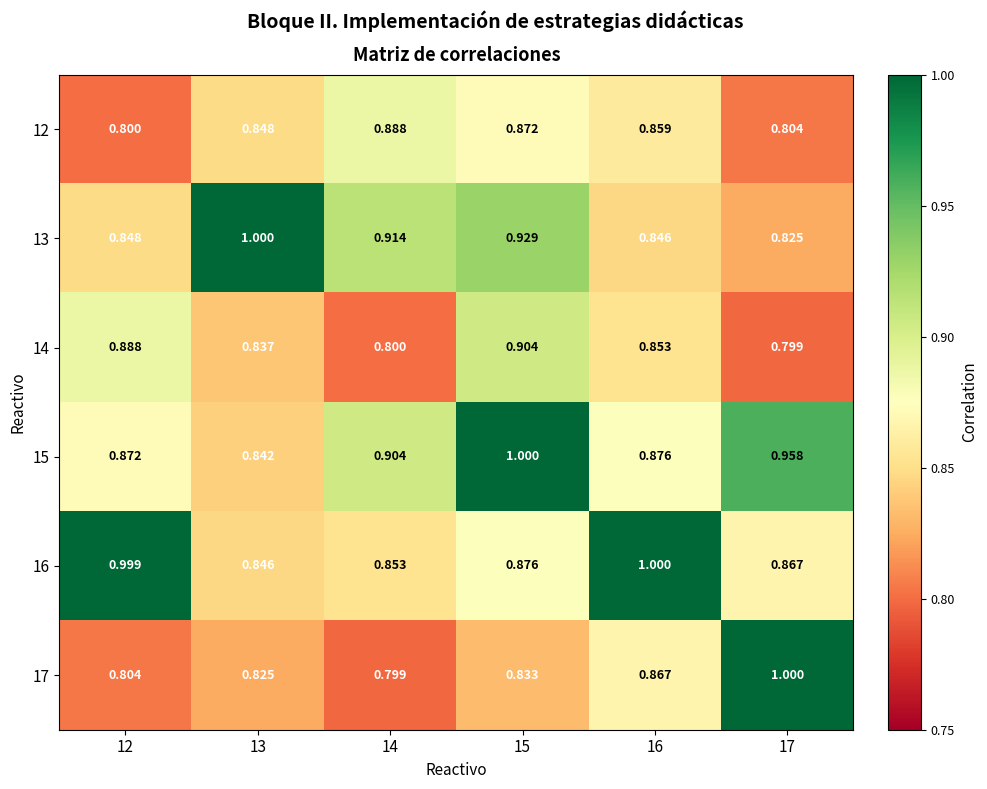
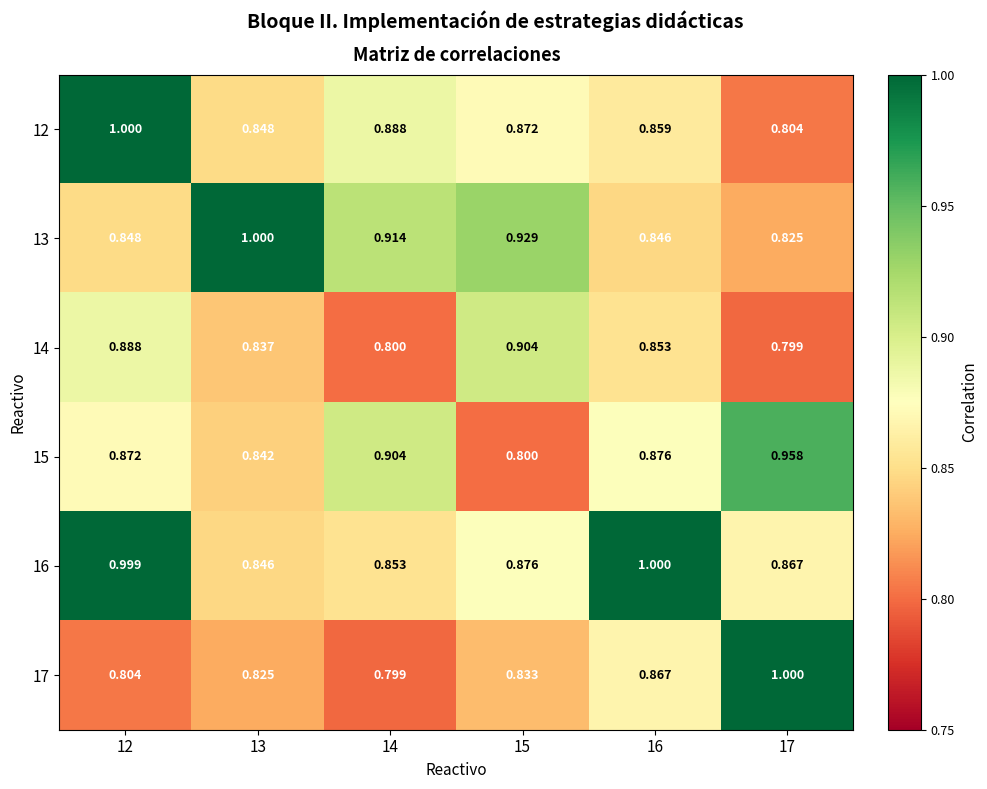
  {
    "12": {
-     "12": 0.800,
+     "12": 1.000,
      "13": 0.848,
      "14": 0.888,
      "15": 0.872,
      "16": 0.859,
      "17": 0.804
    },
    "13": {
      "12": 0.848,
      "13": 1.000,
      "14": 0.914,
      "15": 0.929,
      "16": 0.846,
      "17": 0.825
    },
    "14": {
      "12": 0.888,
      "13": 0.837,
      "14": 0.800,
      "15": 0.904,
      "16": 0.853,
      "17": 0.799
    },
    "15": {
      "12": 0.872,
      "13": 0.842,
      "14": 0.904,
-     "15": 1.000,
+     "15": 0.800,
      "16": 0.876,
      "17": 0.958
    },
    "16": {
      "12": 0.999,
      "13": 0.846,
      "14": 0.853,
      "15": 0.876,
      "16": 1.000,
      "17": 0.867
    },
    "17": {
      "12": 0.804,
      "13": 0.825,
      "14": 0.799,
      "15": 0.833,
      "16": 0.867,
      "17": 1.000
    }
  }
